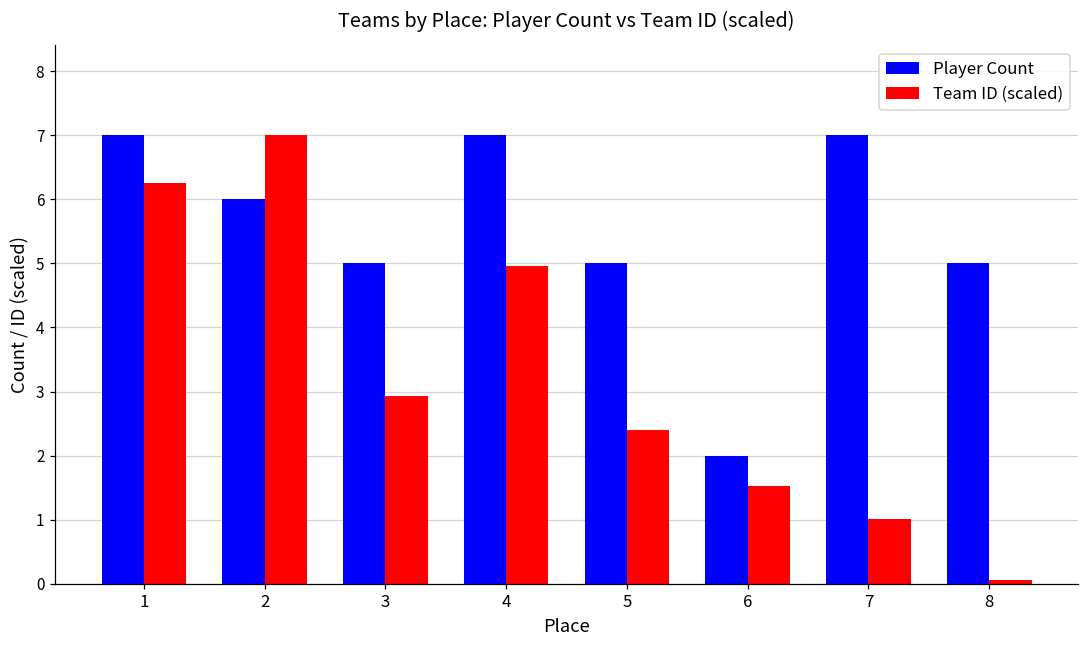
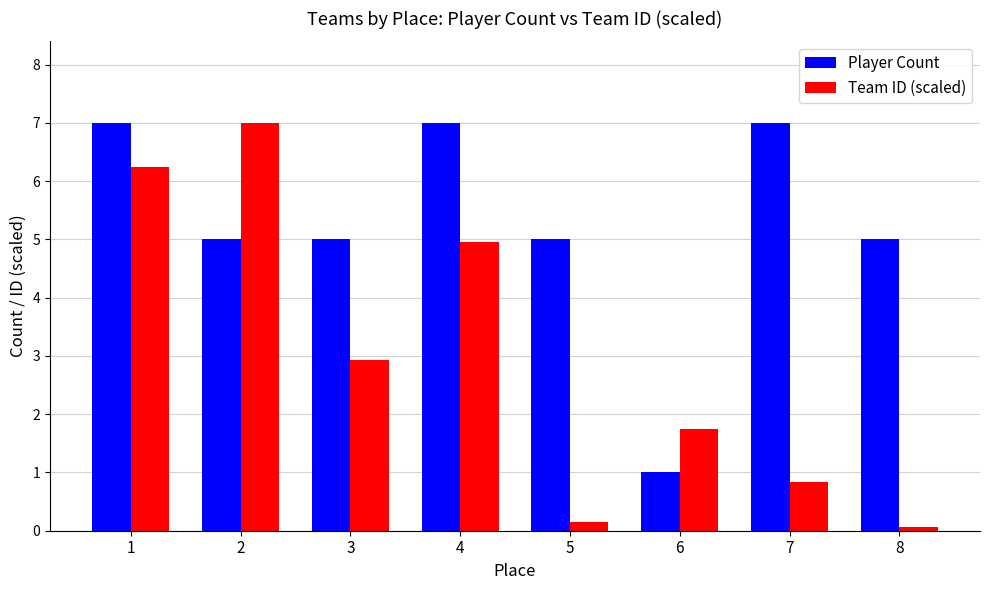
  {
    "Player Count": {
      "1": 7,
-     "2": 6,
+     "2": 5,
      "3": 5,
      "4": 7,
      "5": 5,
-     "6": 2,
+     "6": 1,
      "7": 7,
      "8": 5
    },
    "Team ID (scaled)": {
      "1": 6.2,
      "2": 7.0,
      "3": 2.9,
      "4": 5.0,
-     "5": 2.4,
-     "6": 1.5,
-     "7": 1.0,
+     "5": 0.1,
+     "6": 1.7,
+     "7": 0.8,
      "8": 0.1
    }
  }
